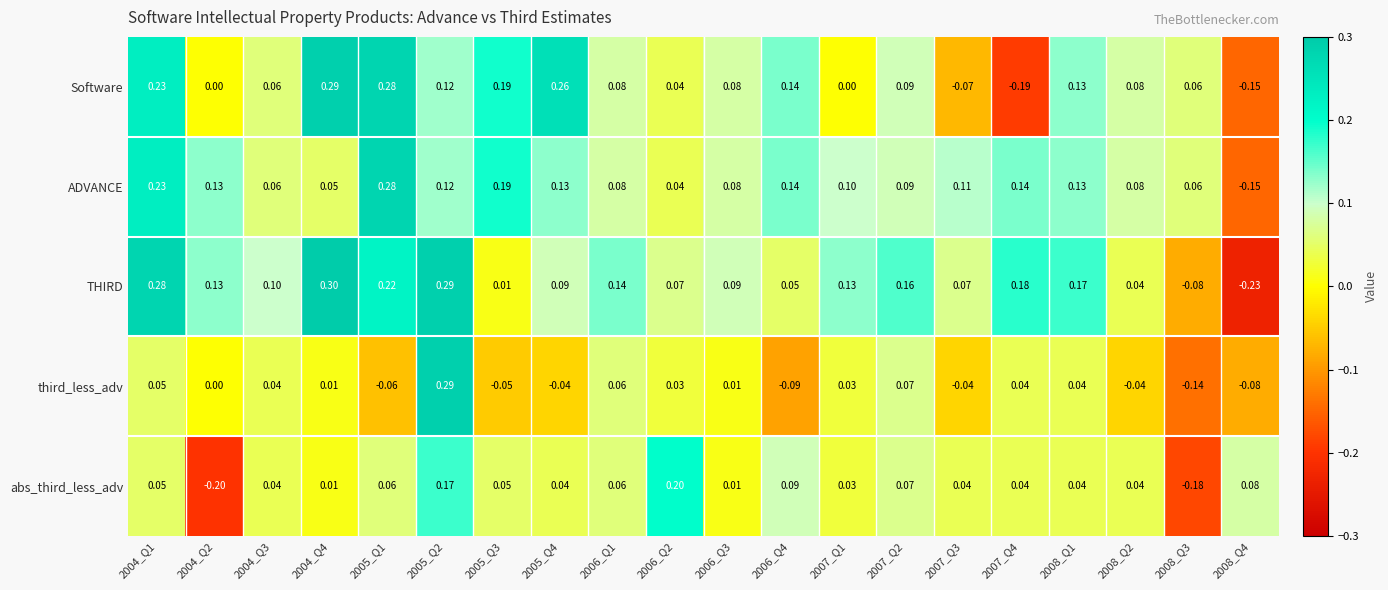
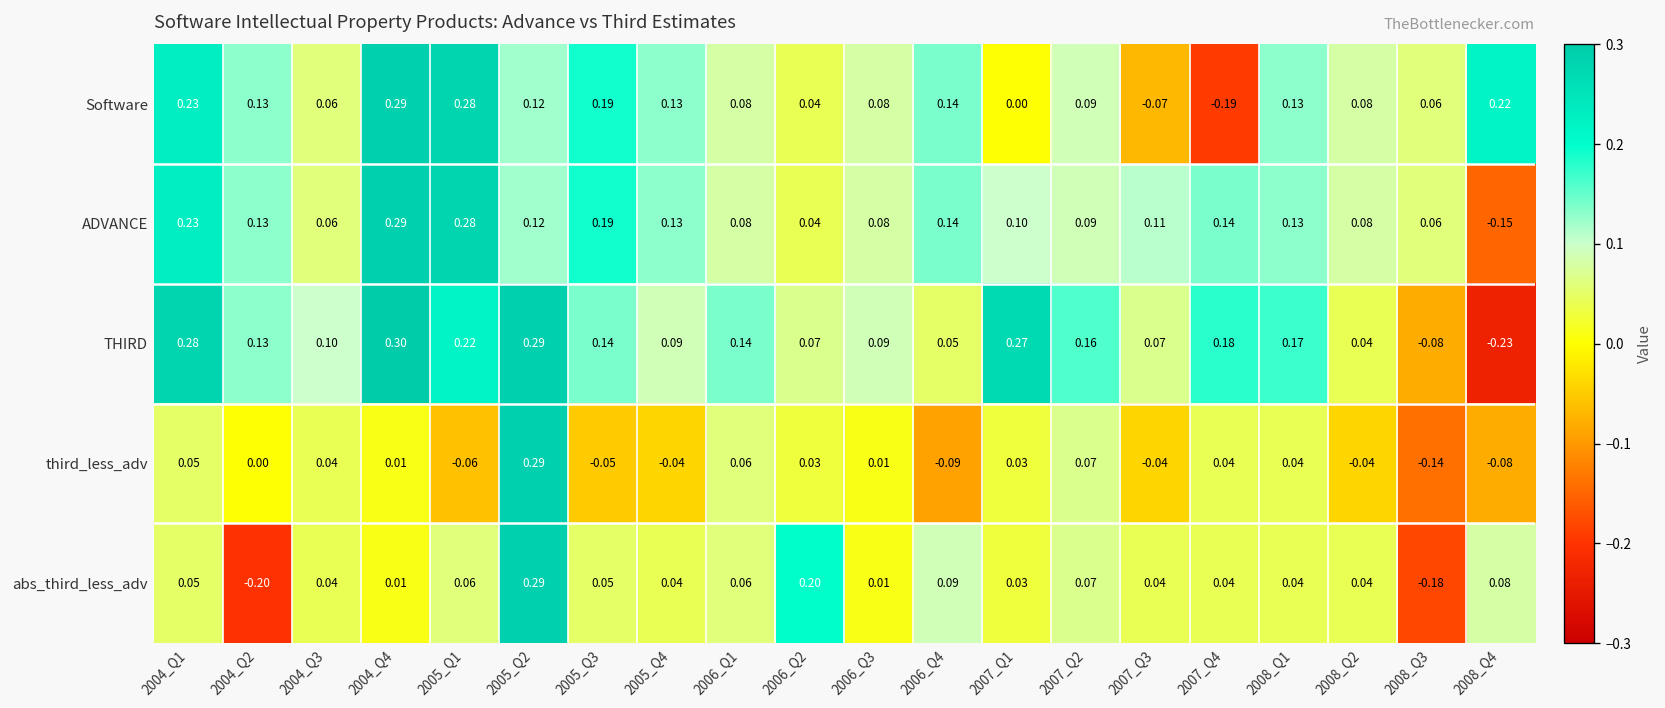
  {
    "Software": {
      "2004_Q1": 0.23,
-     "2004_Q2": 0.00,
+     "2004_Q2": 0.13,
      "2004_Q3": 0.06,
      "2004_Q4": 0.29,
      "2005_Q1": 0.28,
      "2005_Q2": 0.12,
      "2005_Q3": 0.19,
-     "2005_Q4": 0.26,
+     "2005_Q4": 0.13,
      "2006_Q1": 0.08,
      "2006_Q2": 0.04,
      "2006_Q3": 0.08,
      "2006_Q4": 0.14,
      "2007_Q1": 0.00,
      "2007_Q2": 0.09,
      "2007_Q3": -0.07,
      "2007_Q4": -0.19,
      "2008_Q1": 0.13,
      "2008_Q2": 0.08,
      "2008_Q3": 0.06,
-     "2008_Q4": -0.15
+     "2008_Q4": 0.22
    },
    "ADVANCE": {
      "2004_Q1": 0.23,
      "2004_Q2": 0.13,
      "2004_Q3": 0.06,
-     "2004_Q4": 0.05,
+     "2004_Q4": 0.29,
      "2005_Q1": 0.28,
      "2005_Q2": 0.12,
      "2005_Q3": 0.19,
      "2005_Q4": 0.13,
      "2006_Q1": 0.08,
      "2006_Q2": 0.04,
      "2006_Q3": 0.08,
      "2006_Q4": 0.14,
      "2007_Q1": 0.10,
      "2007_Q2": 0.09,
      "2007_Q3": 0.11,
      "2007_Q4": 0.14,
      "2008_Q1": 0.13,
      "2008_Q2": 0.08,
      "2008_Q3": 0.06,
      "2008_Q4": -0.15
    },
    "THIRD": {
      "2004_Q1": 0.28,
      "2004_Q2": 0.13,
      "2004_Q3": 0.10,
      "2004_Q4": 0.30,
      "2005_Q1": 0.22,
      "2005_Q2": 0.29,
-     "2005_Q3": 0.01,
+     "2005_Q3": 0.14,
      "2005_Q4": 0.09,
      "2006_Q1": 0.14,
      "2006_Q2": 0.07,
      "2006_Q3": 0.09,
      "2006_Q4": 0.05,
-     "2007_Q1": 0.13,
+     "2007_Q1": 0.27,
      "2007_Q2": 0.16,
      "2007_Q3": 0.07,
      "2007_Q4": 0.18,
      "2008_Q1": 0.17,
      "2008_Q2": 0.04,
      "2008_Q3": -0.08,
      "2008_Q4": -0.23
    },
    "third_less_adv": {
      "2004_Q1": 0.05,
      "2004_Q2": 0.00,
      "2004_Q3": 0.04,
      "2004_Q4": 0.01,
      "2005_Q1": -0.06,
      "2005_Q2": 0.29,
      "2005_Q3": -0.05,
      "2005_Q4": -0.04,
      "2006_Q1": 0.06,
      "2006_Q2": 0.03,
      "2006_Q3": 0.01,
      "2006_Q4": -0.09,
      "2007_Q1": 0.03,
      "2007_Q2": 0.07,
      "2007_Q3": -0.04,
      "2007_Q4": 0.04,
      "2008_Q1": 0.04,
      "2008_Q2": -0.04,
      "2008_Q3": -0.14,
      "2008_Q4": -0.08
    },
    "abs_third_less_adv": {
      "2004_Q1": 0.05,
      "2004_Q2": -0.20,
      "2004_Q3": 0.04,
      "2004_Q4": 0.01,
      "2005_Q1": 0.06,
-     "2005_Q2": 0.17,
+     "2005_Q2": 0.29,
      "2005_Q3": 0.05,
      "2005_Q4": 0.04,
      "2006_Q1": 0.06,
      "2006_Q2": 0.20,
      "2006_Q3": 0.01,
      "2006_Q4": 0.09,
      "2007_Q1": 0.03,
      "2007_Q2": 0.07,
      "2007_Q3": 0.04,
      "2007_Q4": 0.04,
      "2008_Q1": 0.04,
      "2008_Q2": 0.04,
      "2008_Q3": -0.18,
      "2008_Q4": 0.08
    }
  }
